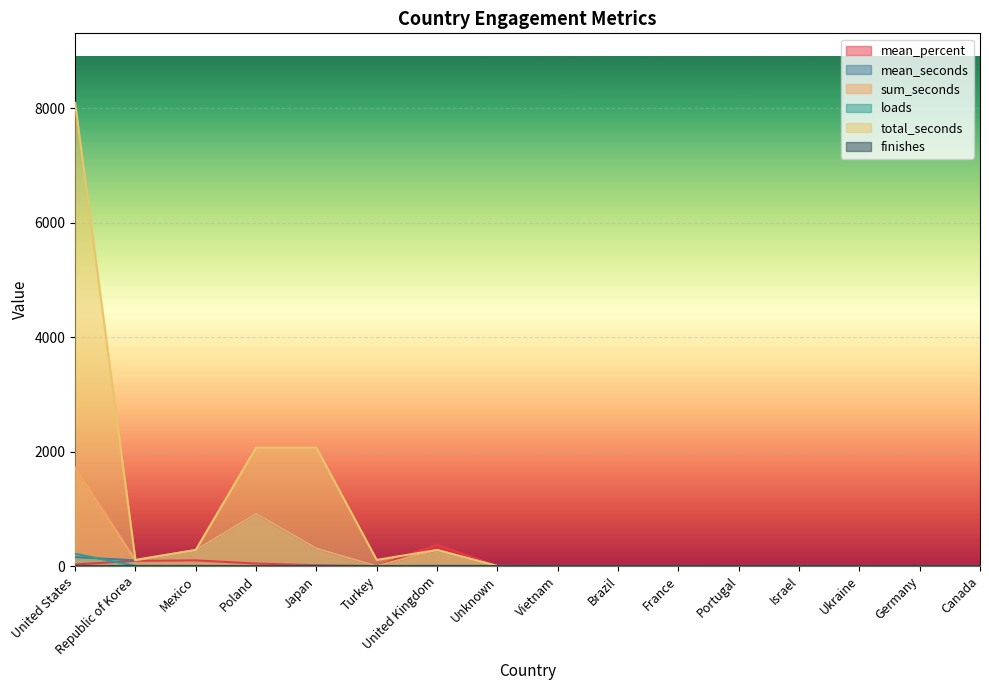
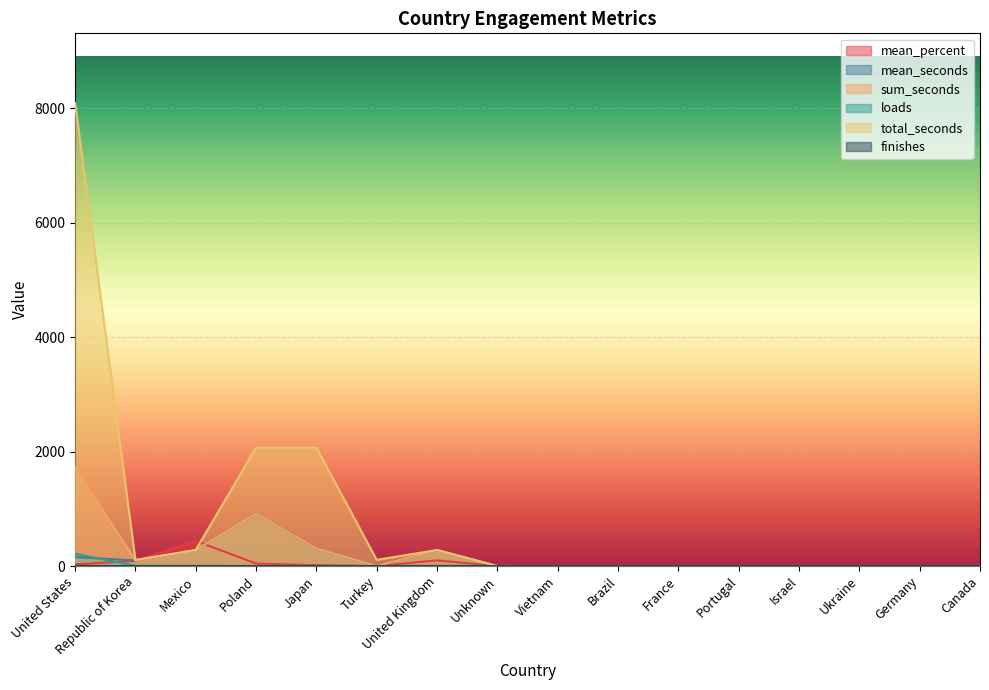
  {
    "mean_percent": {
-     "Mexico": 100,
-     "United Kingdom": 400
+     "Mexico": 400,
+     "United Kingdom": 100
    }
  }
